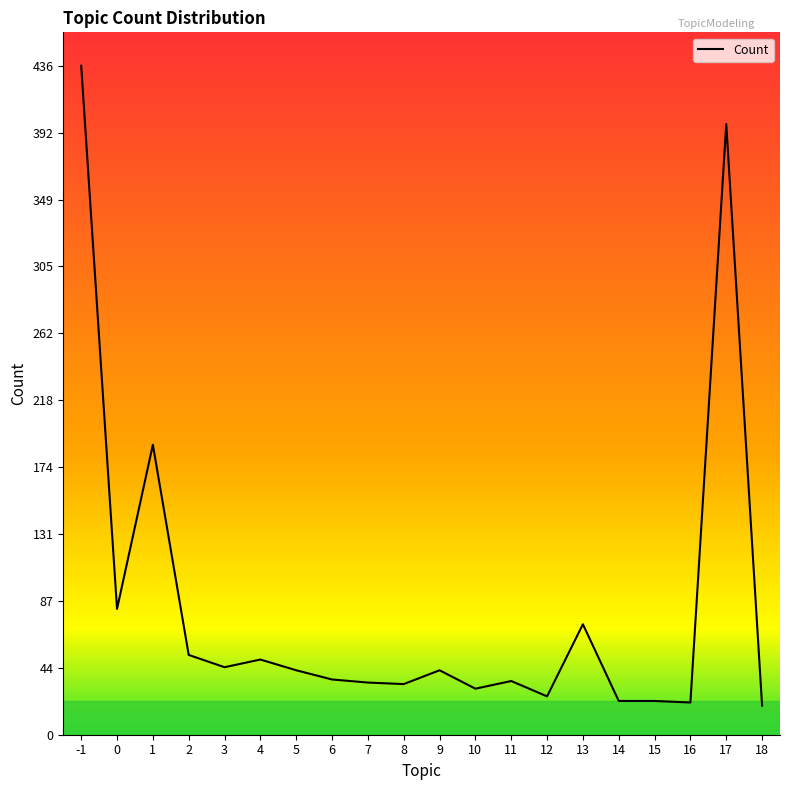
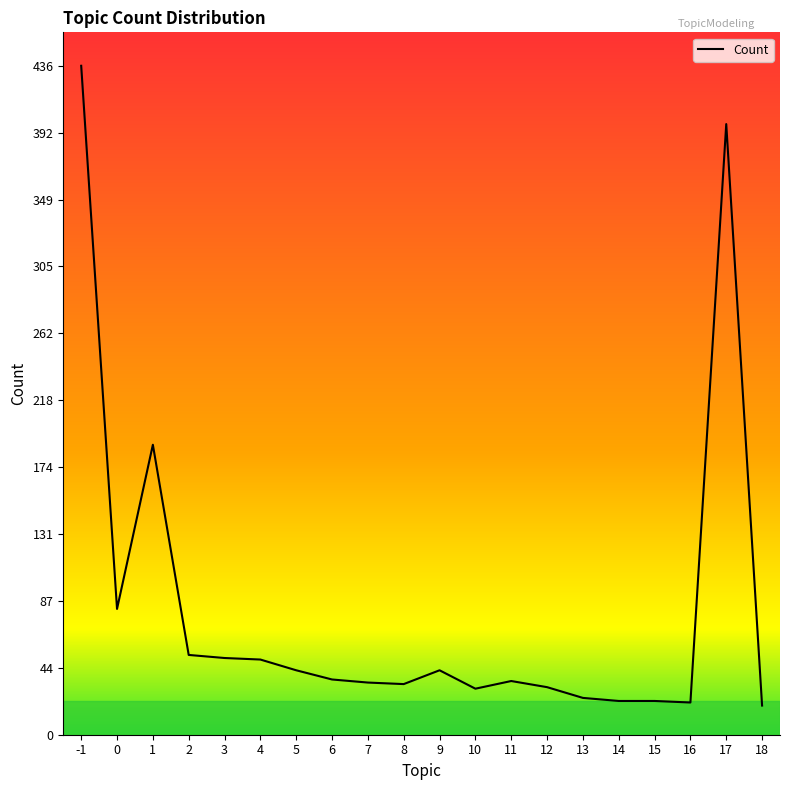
  {
    "-1": 436,
    "0": 82,
    "1": 189,
    "2": 52,
-   "3": 44,
+   "3": 50,
    "4": 49,
    "5": 42,
    "6": 36,
    "7": 34,
    "8": 33,
    "9": 42,
    "10": 30,
    "11": 35,
-   "12": 25,
-   "13": 72,
+   "12": 31,
+   "13": 24,
    "14": 22,
    "15": 22,
    "17": 398
  }
